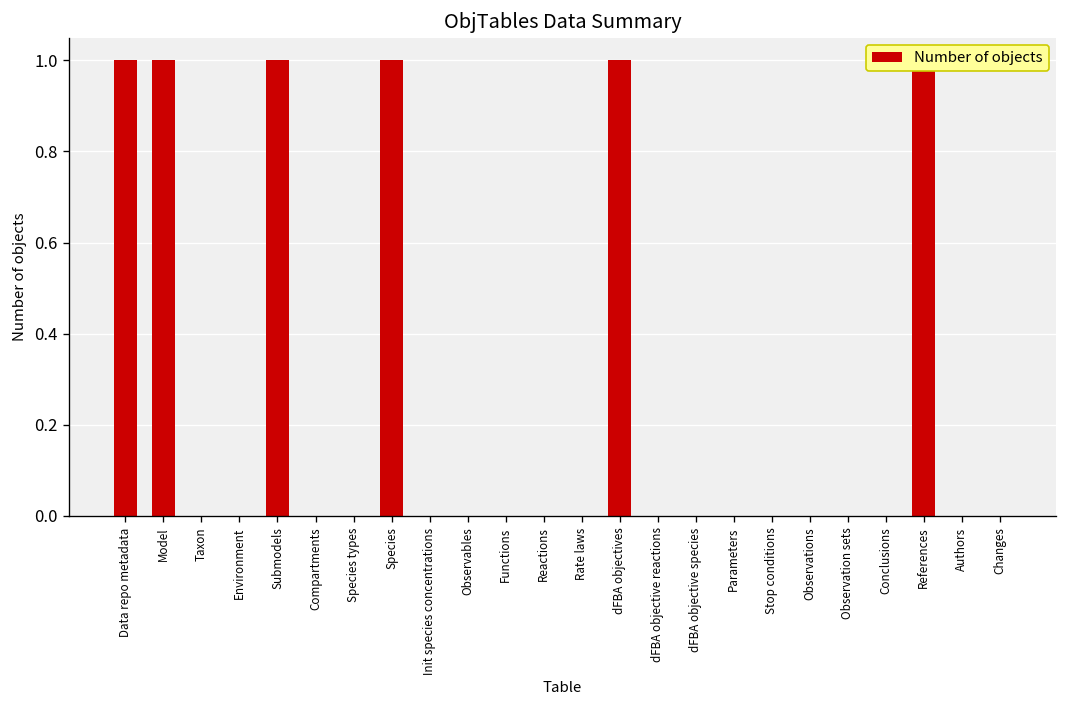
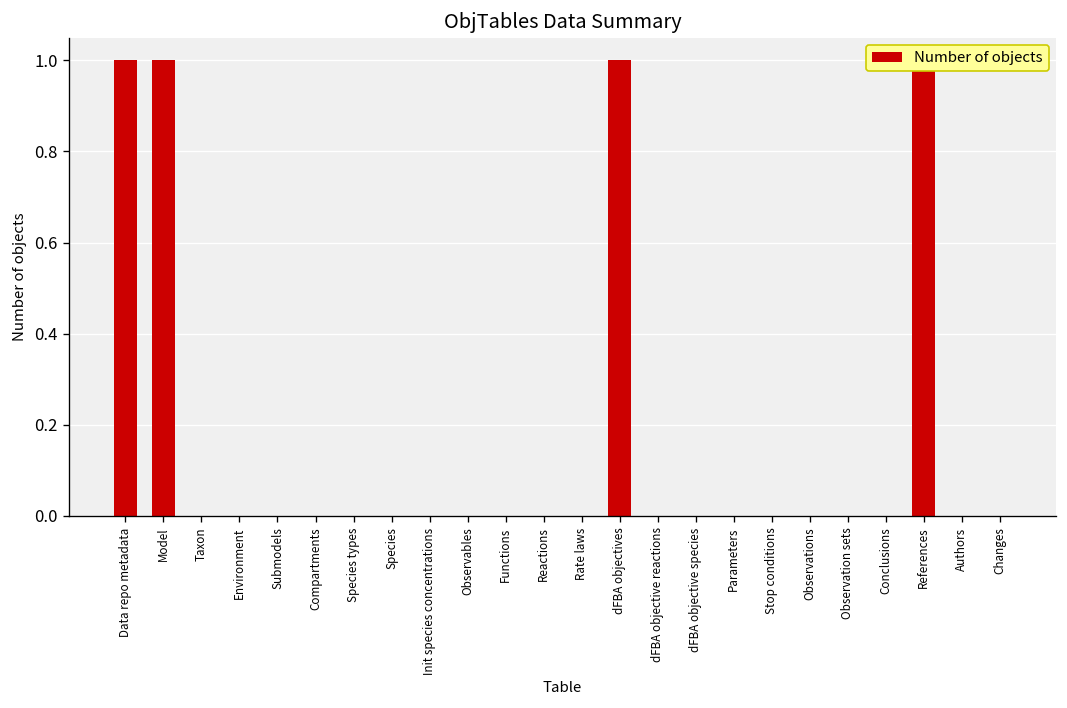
  {
    "Data repo metadata": 1,
    "Model": 1,
    "Taxon": 0,
    "Environment": 0,
-   "Submodels": 1,
+   "Submodels": 0,
    "Compartments": 0,
    "Species types": 0,
-   "Species": 1,
+   "Species": 0,
    "Init species concentrations": 0,
    "Observables": 0,
    "Functions": 0,
    "Reactions": 0,
    "Rate laws": 0,
    "dFBA objectives": 1,
    "dFBA objective reactions": 0,
    "dFBA objective species": 0,
    "Parameters": 0,
    "Stop conditions": 0,
    "Observations": 0,
    "Observation sets": 0,
    "Conclusions": 0,
    "Authors": 0,
    "Changes": 0
  }
